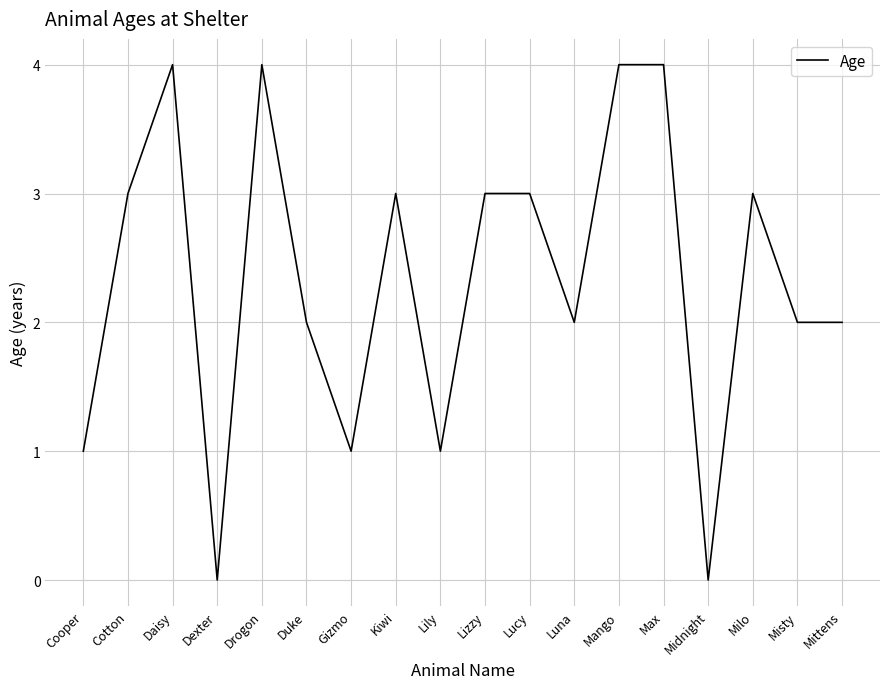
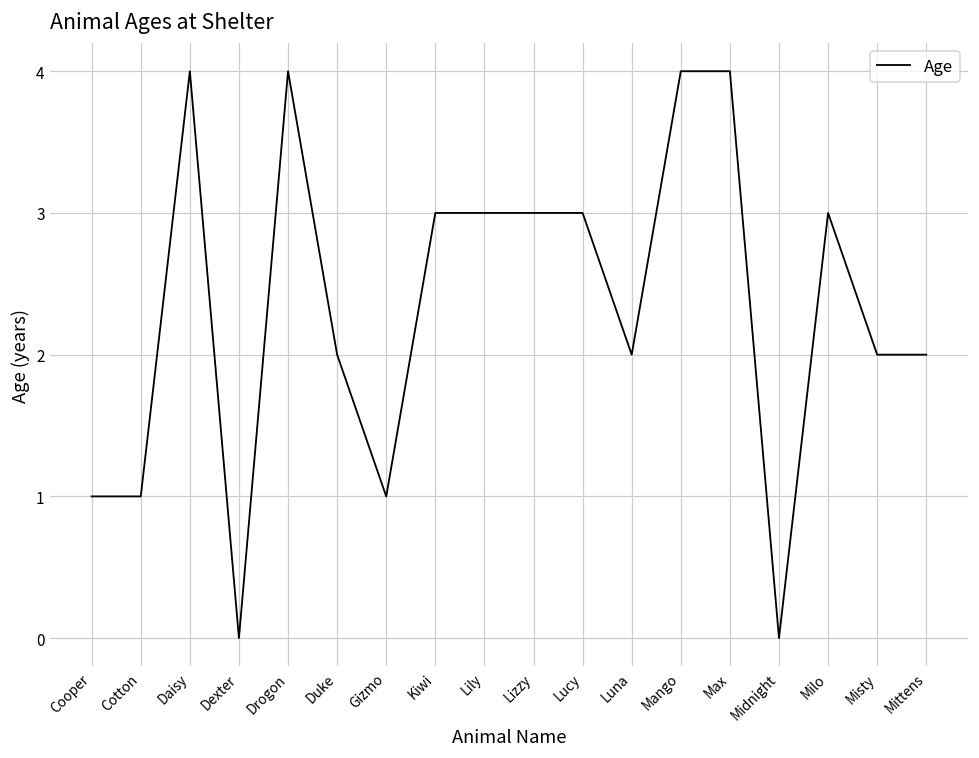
  {
    "Cooper": 1,
-   "Cotton": 3,
+   "Cotton": 1,
    "Daisy": 4,
    "Dexter": 0,
    "Drogon": 4,
    "Duke": 2,
    "Gizmo": 1,
    "Kiwi": 3,
-   "Lily": 1,
+   "Lily": 3,
    "Lizzy": 3,
    "Lucy": 3,
    "Luna": 2,
    "Mango": 4,
    "Max": 4,
    "Midnight": 0,
    "Milo": 3,
    "Misty": 2,
    "Mittens": 2
  }
